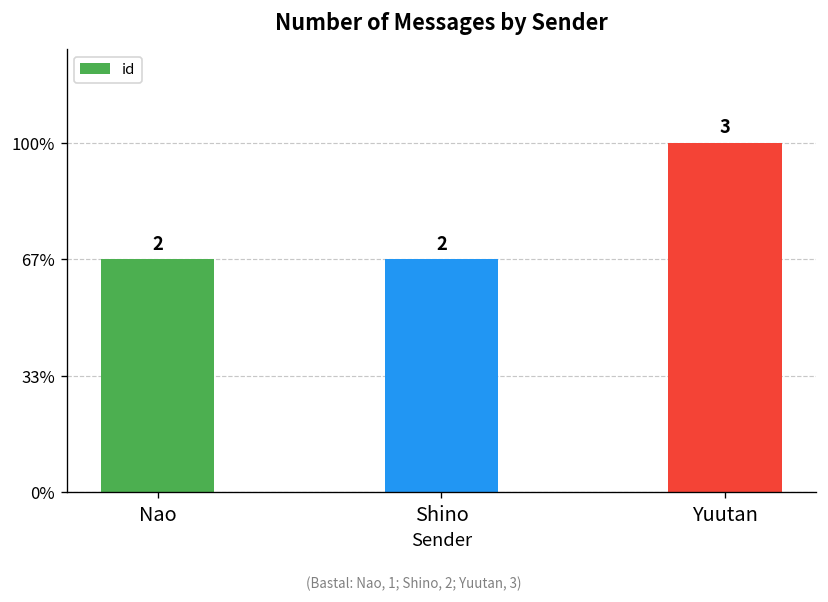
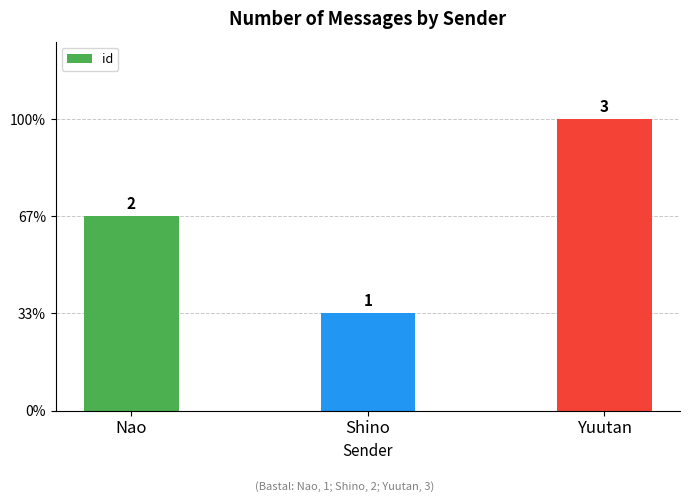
  {
    "Nao": 2,
-   "Shino": 2,
+   "Shino": 1,
    "Yuutan": 3
  }
